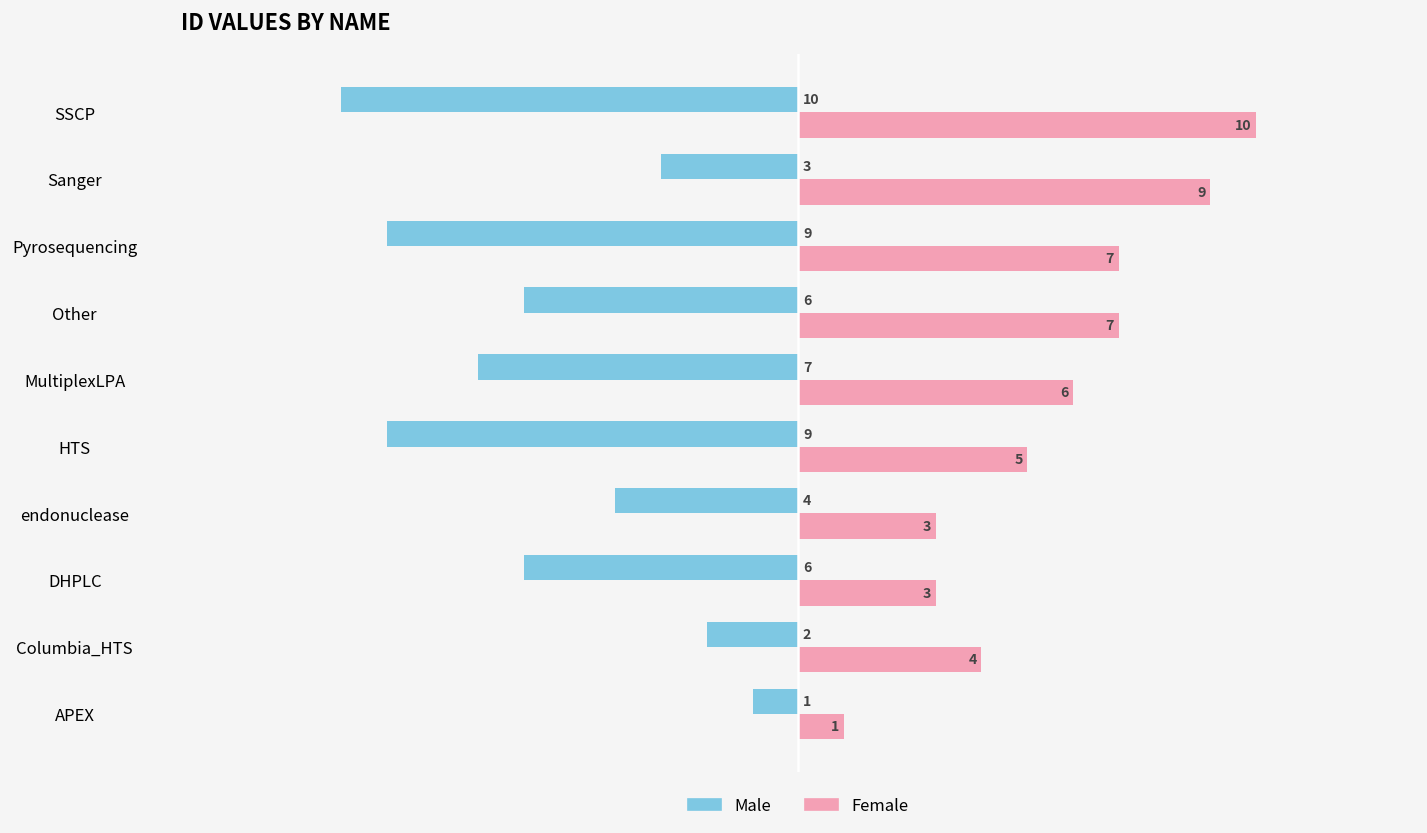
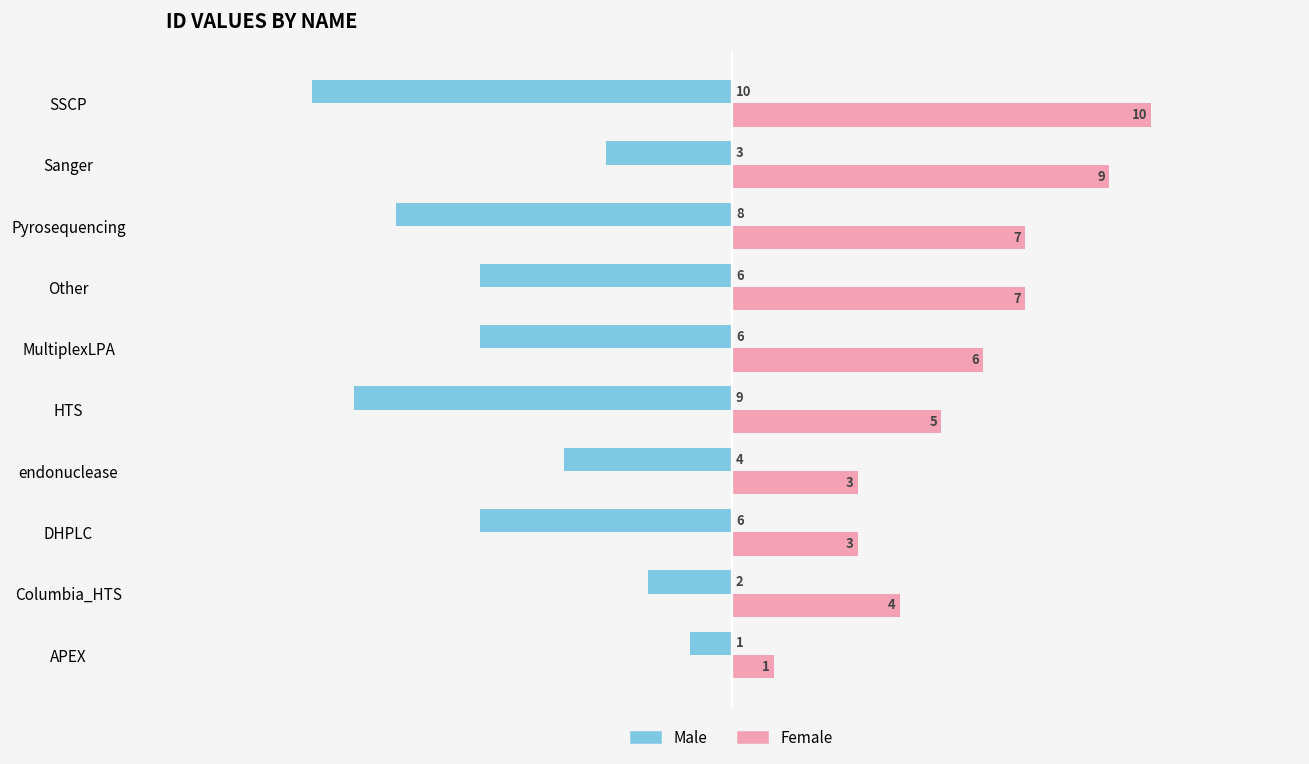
  {
    "Male": {
-     "Pyrosequencing": 9,
-     "MultiplexLPA": 7
+     "Pyrosequencing": 8,
+     "MultiplexLPA": 6
    },
    "Female": {
      "SSCP": 10,
      "Sanger": 9,
      "Pyrosequencing": 7,
      "Other": 7,
      "MultiplexLPA": 6,
      "HTS": 5,
      "endonuclease": 3,
      "DHPLC": 3,
      "Columbia_HTS": 4,
      "APEX": 1
    }
  }
